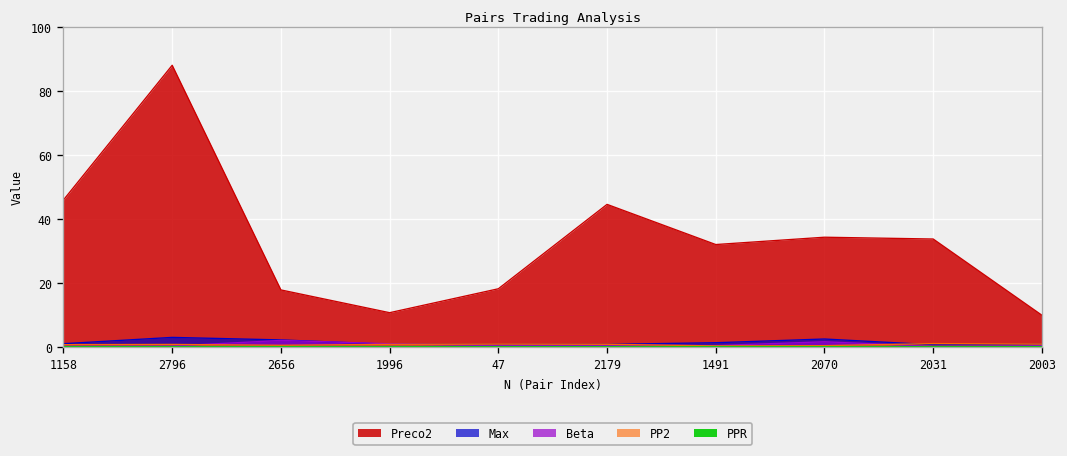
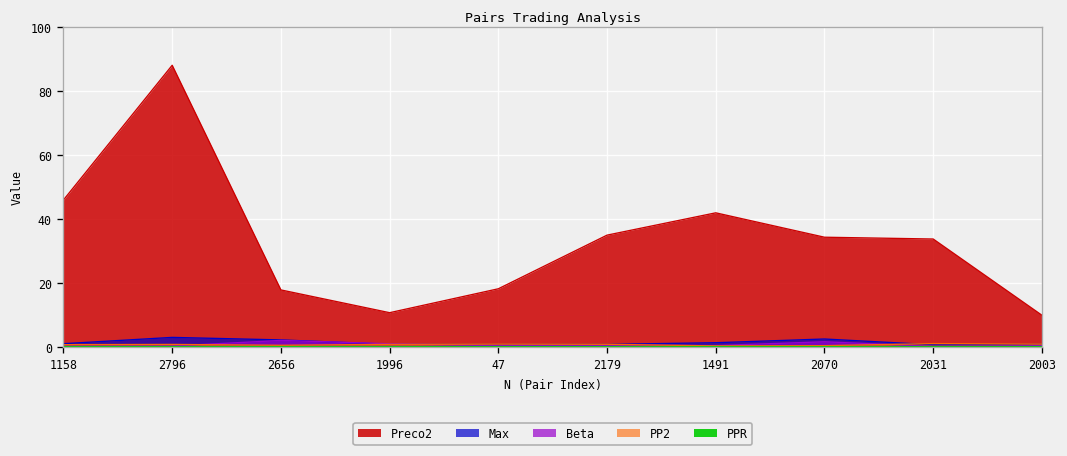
  {
    "Preco2": {
      "1158": 46,
      "2796": 88,
      "2656": 18,
      "1996": 11,
      "47": 18,
-     "2179": 45,
-     "1491": 32,
+     "2179": 35,
+     "1491": 42,
      "2070": 34,
      "2031": 34,
      "2003": 10
    },
    "Max": {
      "2796": 3
    }
  }
